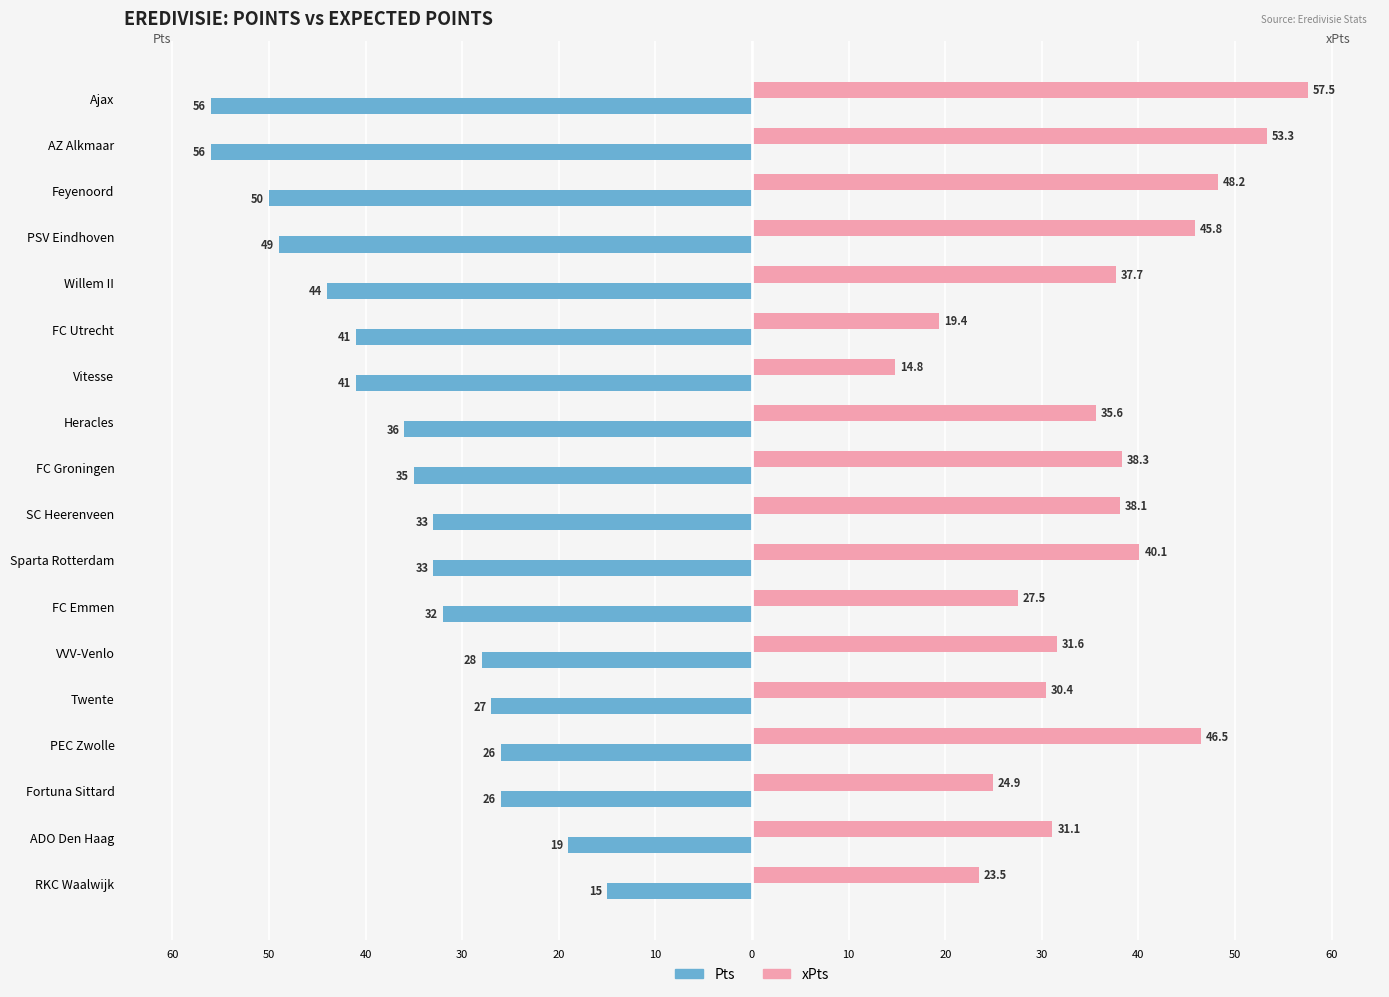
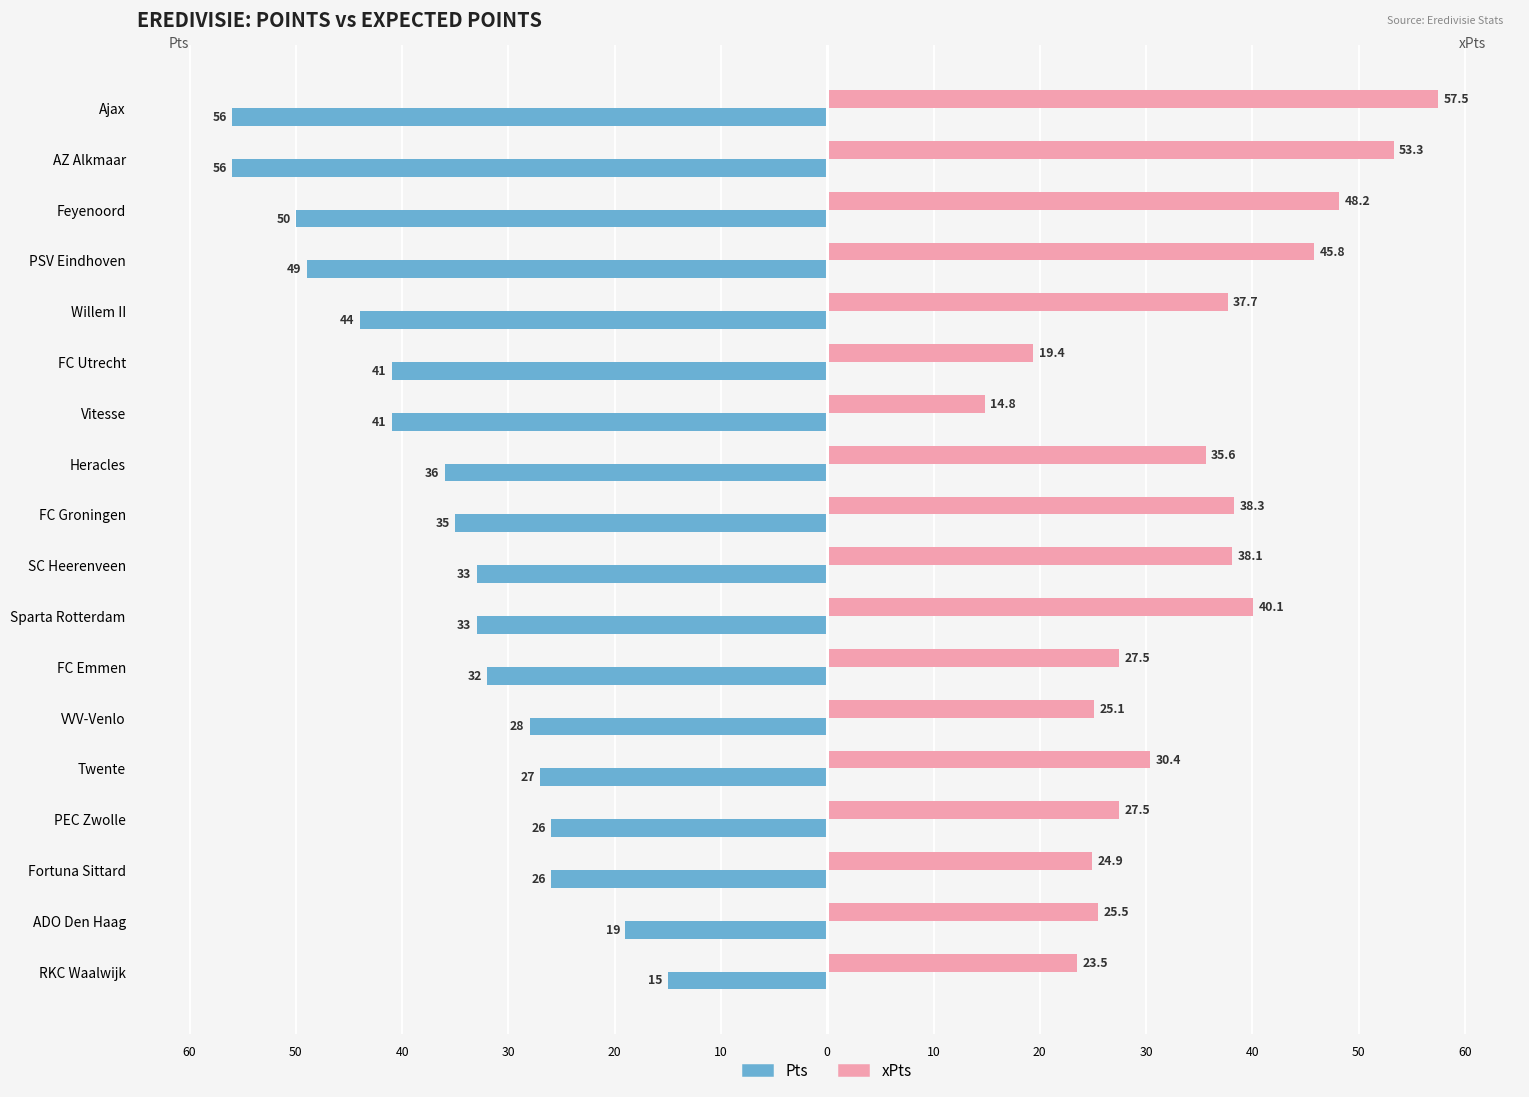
  {
    "xPts": {
      "Ajax": 57.5,
      "AZ Alkmaar": 53.3,
      "Feyenoord": 48.2,
      "PSV Eindhoven": 45.8,
      "Willem II": 37.7,
      "FC Utrecht": 19.4,
      "Vitesse": 14.8,
      "Heracles": 35.6,
      "FC Groningen": 38.3,
      "SC Heerenveen": 38.1,
      "Sparta Rotterdam": 40.1,
      "FC Emmen": 27.5,
-     "VVV-Venlo": 31.6,
+     "VVV-Venlo": 25.1,
      "Twente": 30.4,
-     "PEC Zwolle": 46.5,
+     "PEC Zwolle": 27.5,
      "Fortuna Sittard": 24.9,
-     "ADO Den Haag": 31.1,
+     "ADO Den Haag": 25.5,
      "RKC Waalwijk": 23.5
    }
  }
